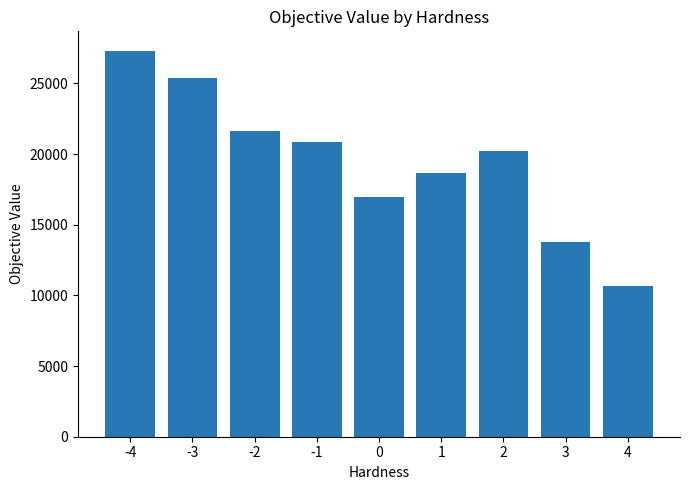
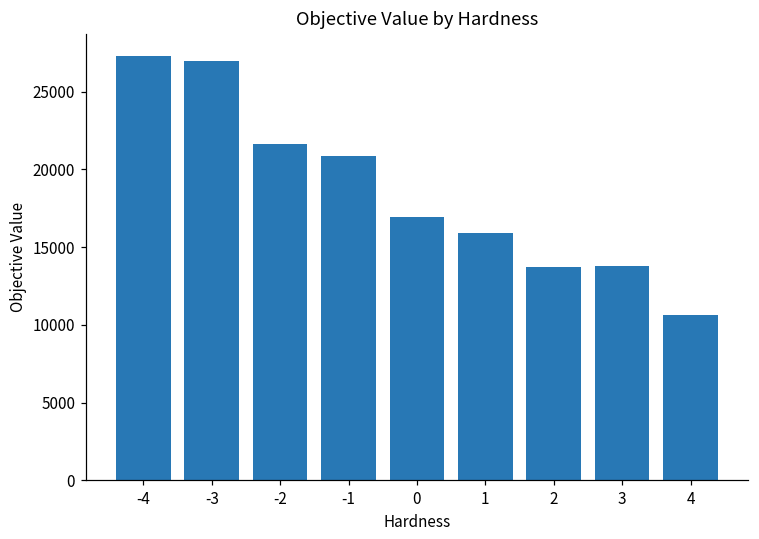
  {
    "-4": 27300,
-   "-3": 25400,
+   "-3": 26900,
    "-2": 21600,
    "-1": 20900,
    "0": 17000,
-   "1": 18600,
-   "2": 20200,
+   "1": 15900,
+   "2": 13700,
    "3": 13800,
    "4": 10600
  }
